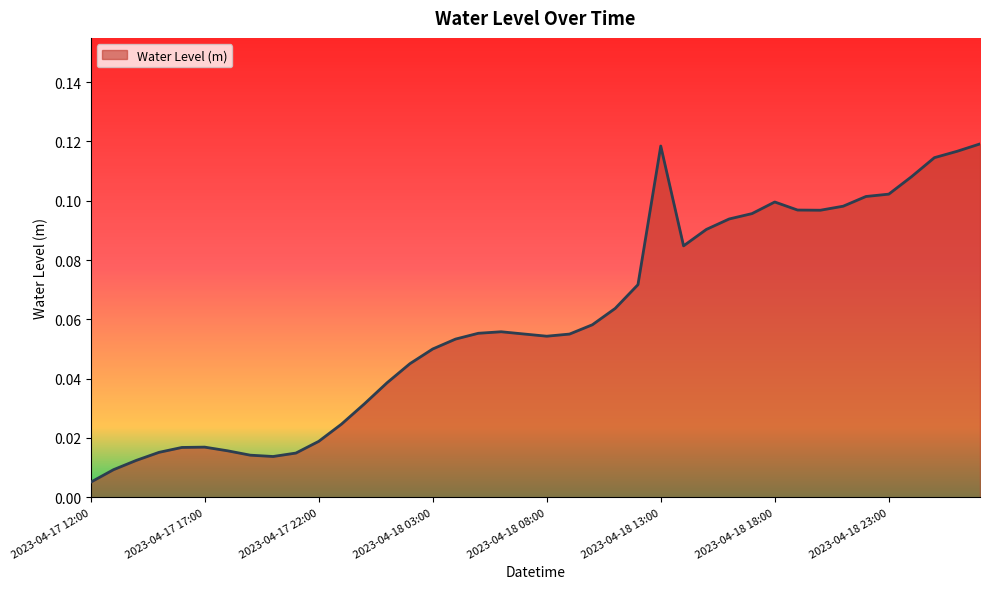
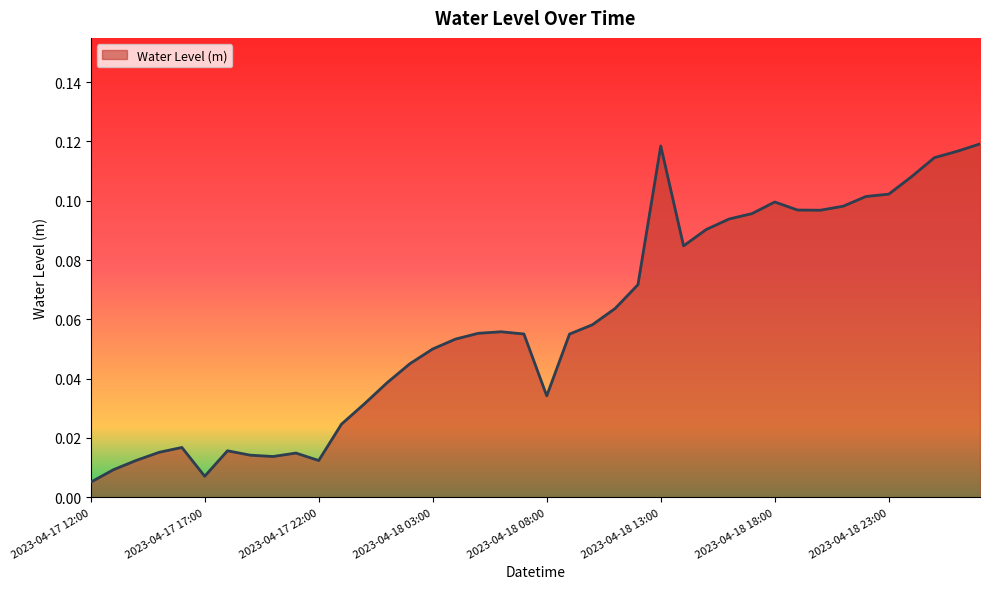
  {
    "2023-04-17 12:00": 0.005,
-   "2023-04-17 17:00": 0.017,
-   "2023-04-17 22:00": 0.019,
+   "2023-04-17 17:00": 0.007,
+   "2023-04-17 22:00": 0.012,
    "2023-04-18 03:00": 0.050,
-   "2023-04-18 08:00": 0.054,
+   "2023-04-18 08:00": 0.034,
    "2023-04-18 13:00": 0.118,
    "2023-04-18 18:00": 0.100,
    "2023-04-18 23:00": 0.102
  }
